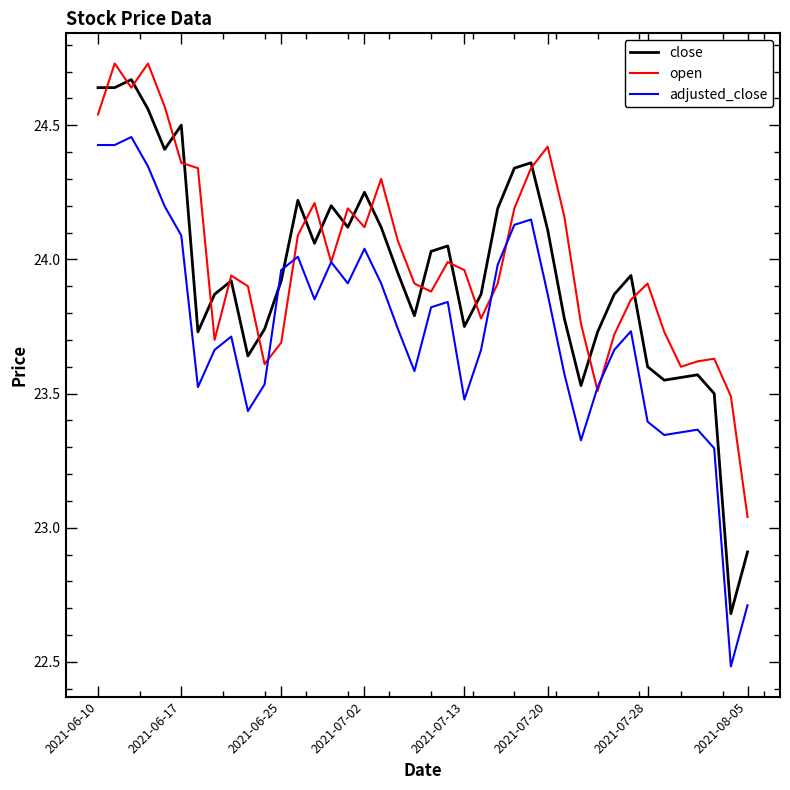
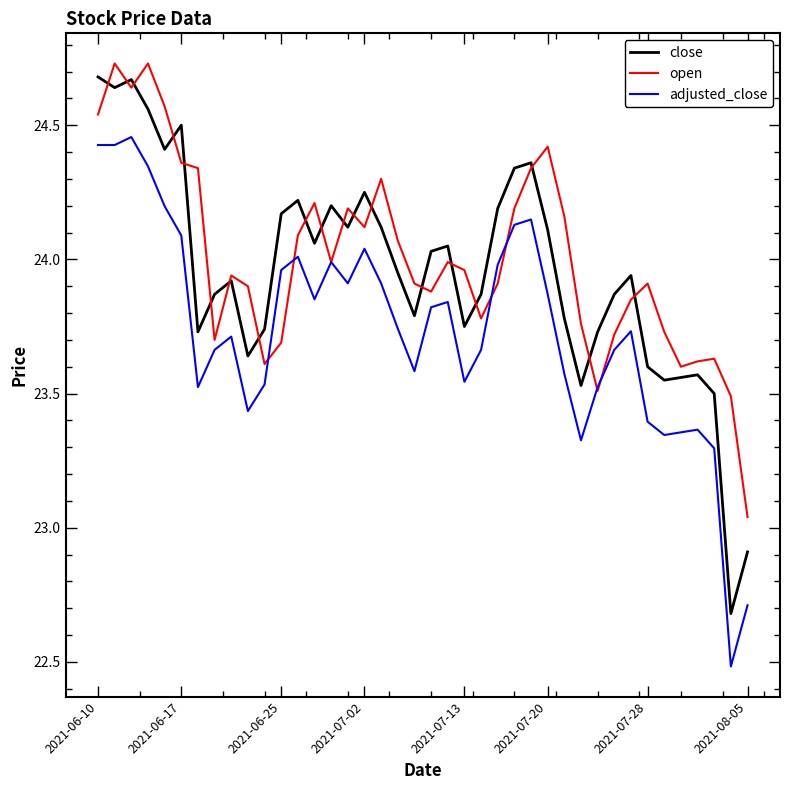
  {
    "close": {
-     "2021-06-10": 24.64,
+     "2021-06-10": 24.68,
      "2021-06-17": 24.50,
-     "2021-06-25": 23.92,
+     "2021-06-25": 24.17,
      "2021-07-02": 24.25,
      "2021-07-13": 23.75,
      "2021-07-20": 24.11,
      "2021-07-28": 23.60,
      "2021-08-05": 22.91
    },
    "open": {
      "2021-06-10": 24.54,
      "2021-06-17": 24.36,
      "2021-06-25": 23.69,
      "2021-07-02": 24.12,
      "2021-07-13": 23.96,
      "2021-07-20": 24.42,
      "2021-07-28": 23.91,
      "2021-08-05": 23.04
    },
    "adjusted_close": {
      "2021-06-10": 24.43,
      "2021-06-17": 24.09,
      "2021-06-25": 23.96,
      "2021-07-02": 24.04,
-     "2021-07-13": 23.48,
+     "2021-07-13": 23.54,
      "2021-07-20": 23.87,
      "2021-07-28": 23.40,
      "2021-08-05": 22.71
    }
  }
